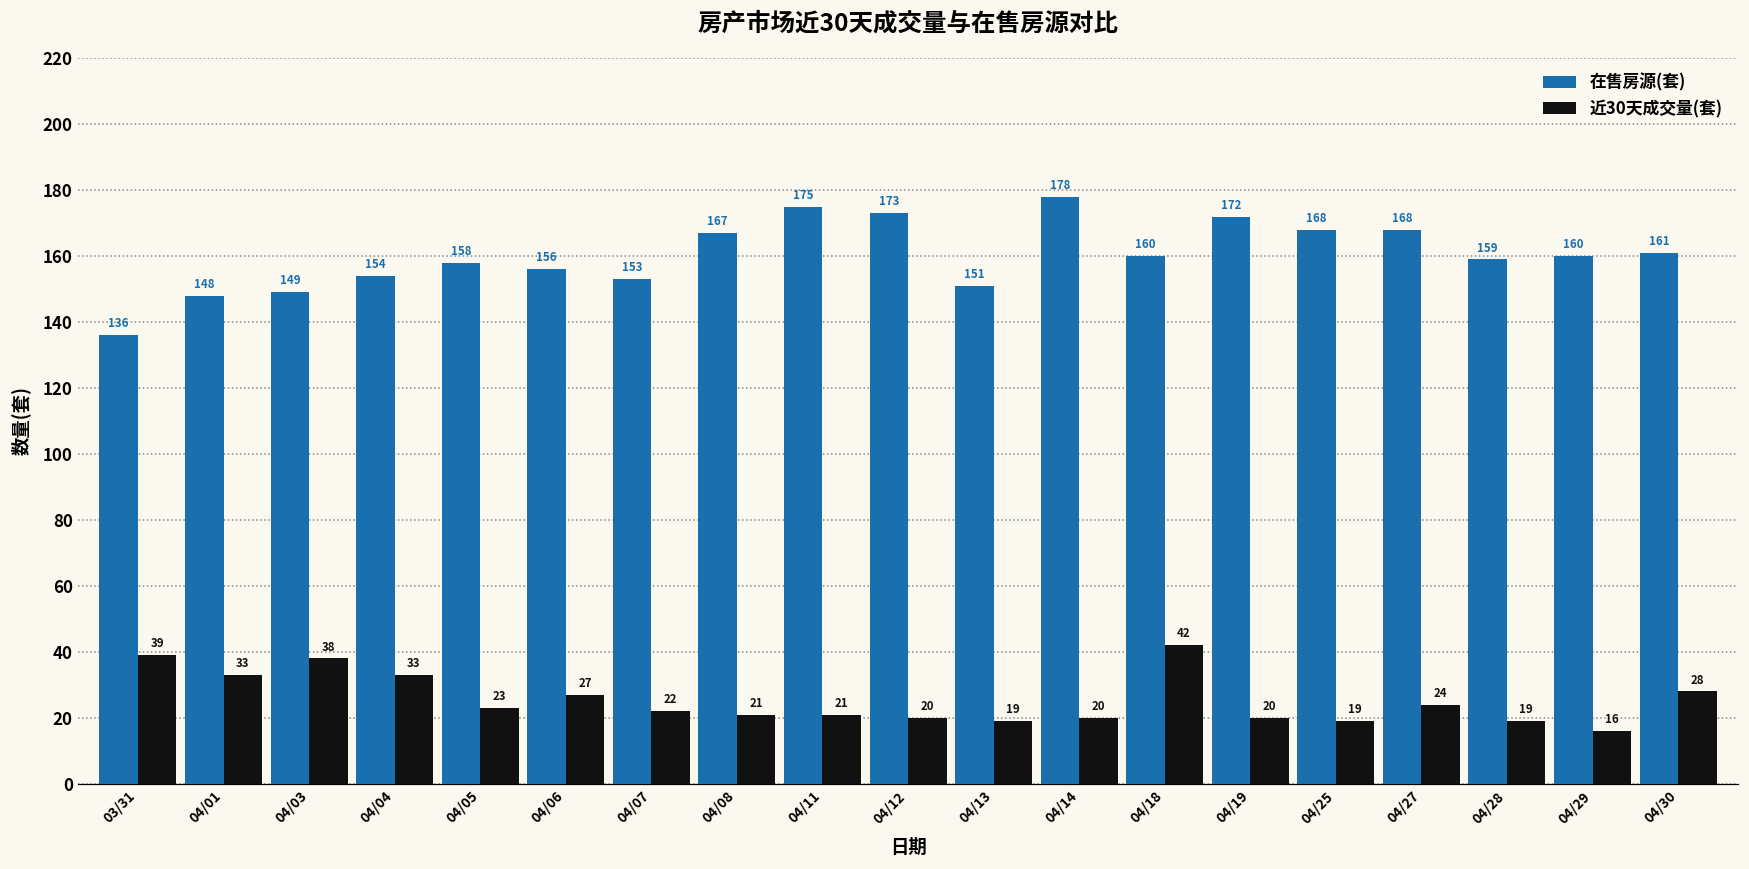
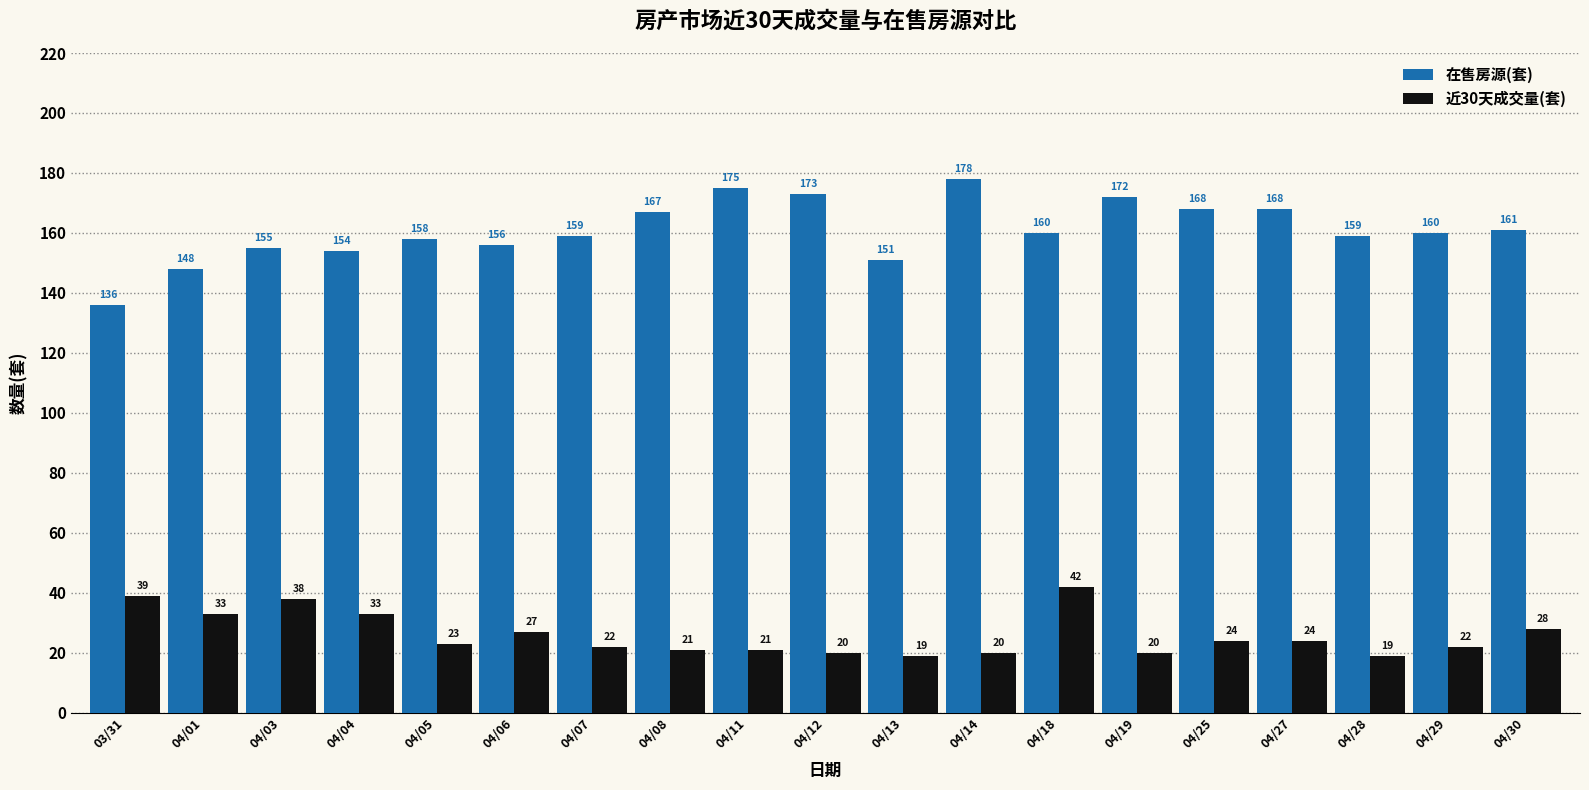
  {
    "在售房源(套)": {
      "03/31": 136,
      "04/01": 148,
-     "04/03": 149,
+     "04/03": 155,
      "04/04": 154,
      "04/05": 158,
      "04/06": 156,
-     "04/07": 153,
+     "04/07": 159,
      "04/08": 167,
      "04/11": 175,
      "04/12": 173,
      "04/13": 151,
      "04/14": 178,
      "04/18": 160,
      "04/19": 172,
      "04/25": 168,
      "04/27": 168,
      "04/28": 159,
      "04/29": 160,
      "04/30": 161
    },
    "近30天成交量(套)": {
      "03/31": 39,
      "04/01": 33,
      "04/03": 38,
      "04/04": 33,
      "04/05": 23,
      "04/06": 27,
      "04/07": 22,
      "04/08": 21,
      "04/11": 21,
      "04/12": 20,
      "04/13": 19,
      "04/14": 20,
      "04/18": 42,
      "04/19": 20,
-     "04/25": 19,
+     "04/25": 24,
      "04/27": 24,
      "04/28": 19,
-     "04/29": 16,
+     "04/29": 22,
      "04/30": 28
    }
  }
